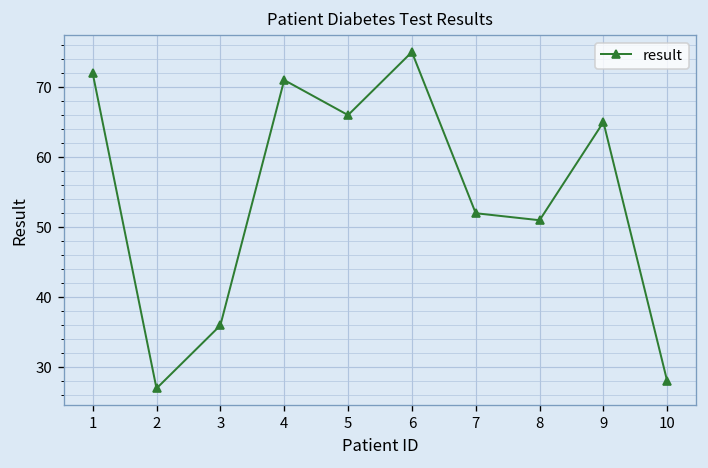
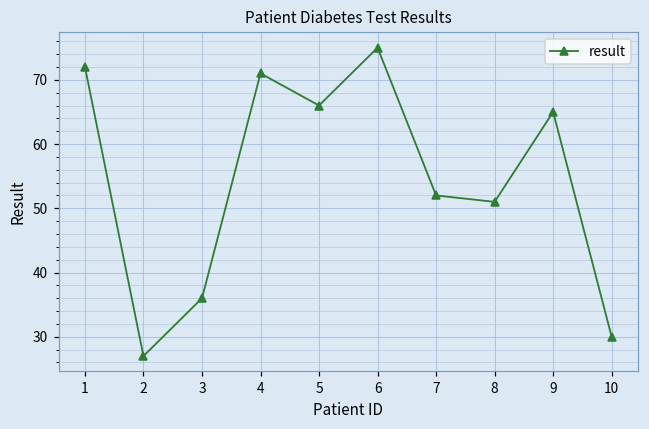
  {
    "1": 72,
    "2": 27,
    "3": 36,
    "4": 71,
    "5": 66,
    "6": 75,
    "7": 52,
    "8": 51,
    "9": 65,
-   "10": 28
+   "10": 30
  }
